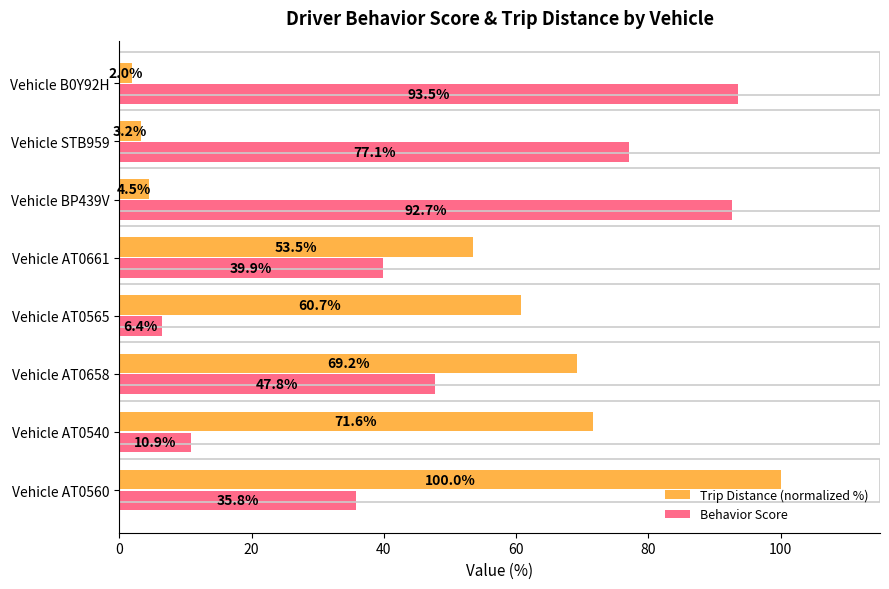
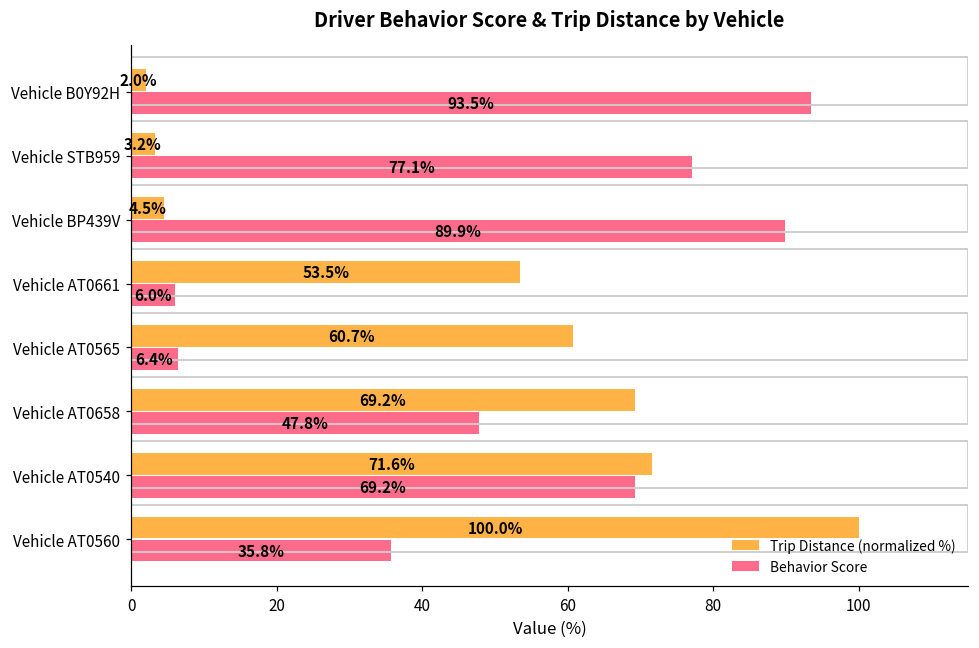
  {
    "Trip Distance (normalized %)": {
      "Vehicle B0Y92H": "2.0%",
      "Vehicle STB959": "3.2%",
      "Vehicle BP439V": "4.5%",
      "Vehicle AT0661": "53.5%",
      "Vehicle AT0565": "60.7%",
      "Vehicle AT0658": "69.2%",
      "Vehicle AT0540": "71.6%",
      "Vehicle AT0560": "100.0%"
    },
    "Behavior Score": {
      "Vehicle B0Y92H": "93.5%",
      "Vehicle STB959": "77.1%",
-     "Vehicle BP439V": "92.7%",
-     "Vehicle AT0661": "39.9%",
+     "Vehicle BP439V": "89.9%",
+     "Vehicle AT0661": "6.0%",
      "Vehicle AT0565": "6.4%",
      "Vehicle AT0658": "47.8%",
-     "Vehicle AT0540": "10.9%",
+     "Vehicle AT0540": "69.2%",
      "Vehicle AT0560": "35.8%"
    }
  }
